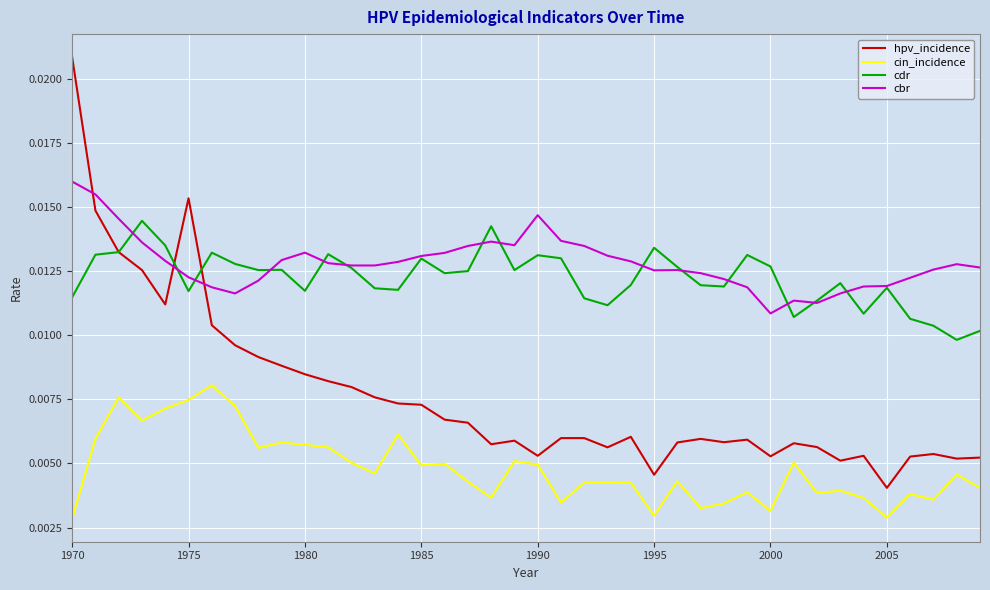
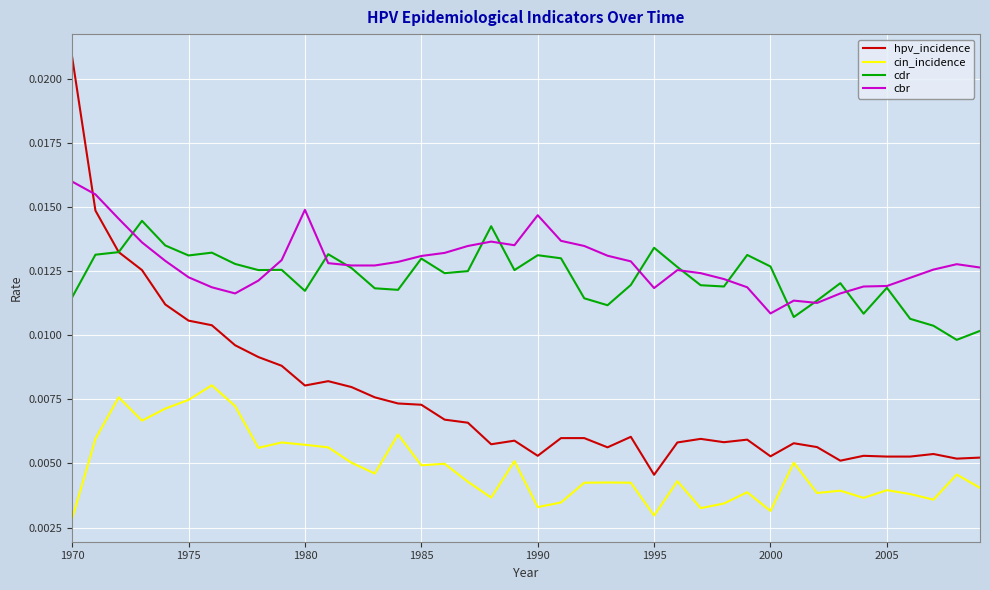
  {
    "hpv_incidence": {
      "1970": 0.0208,
-     "1975": 0.0153,
-     "1980": 0.0085,
+     "1975": 0.0106,
+     "1980": 0.0080,
      "1985": 0.0073,
      "1990": 0.0053,
      "1995": 0.0046,
      "2000": 0.0053,
-     "2005": 0.0041
+     "2005": 0.0053
    },
    "cin_incidence": {
      "1970": 0.0029,
      "1975": 0.0075,
      "1980": 0.0057,
      "1985": 0.0049,
-     "1990": 0.0050,
+     "1990": 0.0033,
      "1995": 0.0030,
      "2000": 0.0032,
-     "2005": 0.0029
+     "2005": 0.0040
    },
    "cdr": {
      "1970": 0.0115,
-     "1975": 0.0117,
+     "1975": 0.0131,
      "1980": 0.0117,
      "1990": 0.0131,
      "1995": 0.0134,
      "2000": 0.0127
    },
    "cbr": {
      "1970": 0.0160,
      "1975": 0.0123,
-     "1980": 0.0132,
+     "1980": 0.0149,
      "1990": 0.0147,
-     "1995": 0.0125,
+     "1995": 0.0118,
      "2000": 0.0109
    }
  }
